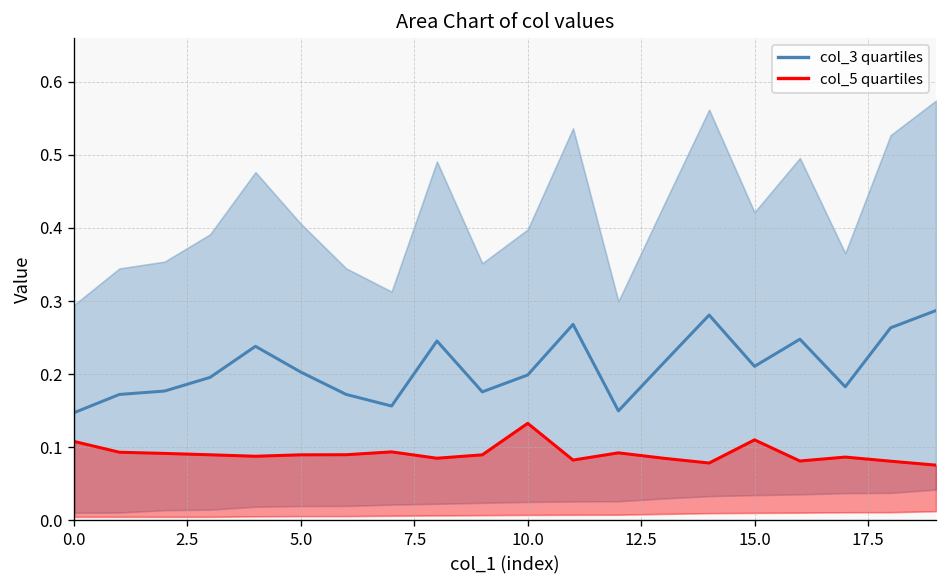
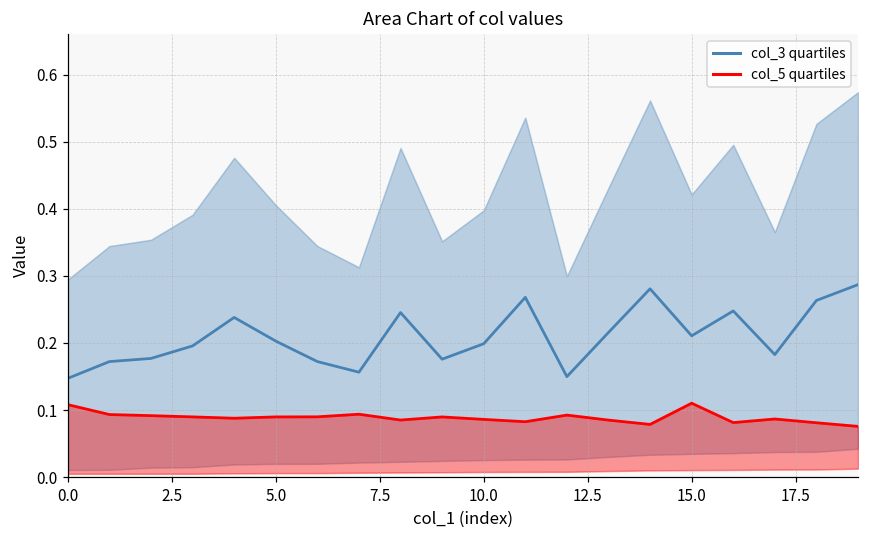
  {
    "col_5 quartiles": {
      "0.0": 0.11,
      "5.0": 0.09,
-     "10.0": 0.13,
+     "10.0": 0.09,
      "15.0": 0.11
    }
  }
